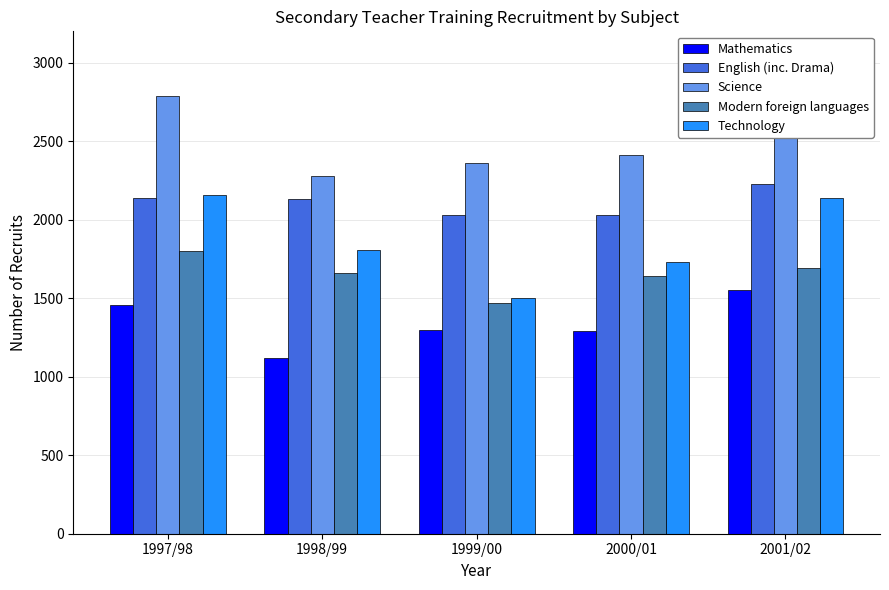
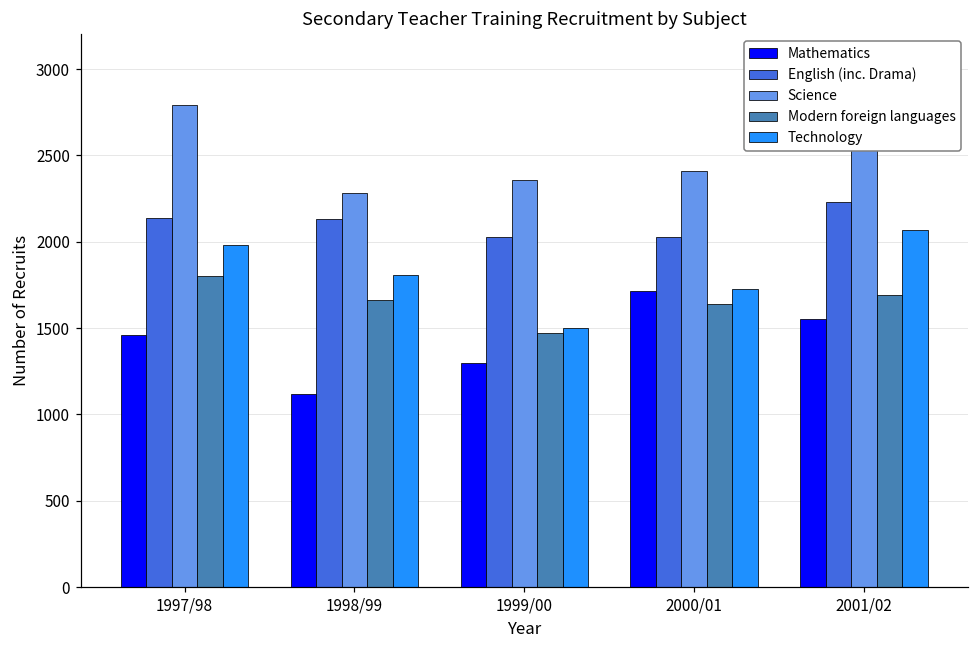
  {
    "Mathematics": {
      "1997/98": 1460,
      "1998/99": 1120,
      "1999/00": 1300,
-     "2000/01": 1290,
+     "2000/01": 1710,
      "2001/02": 1550
    },
    "Technology": {
-     "1997/98": 2160,
+     "1997/98": 1980,
      "1998/99": 1810,
      "1999/00": 1500,
      "2000/01": 1730,
-     "2001/02": 2140
+     "2001/02": 2070
    }
  }
